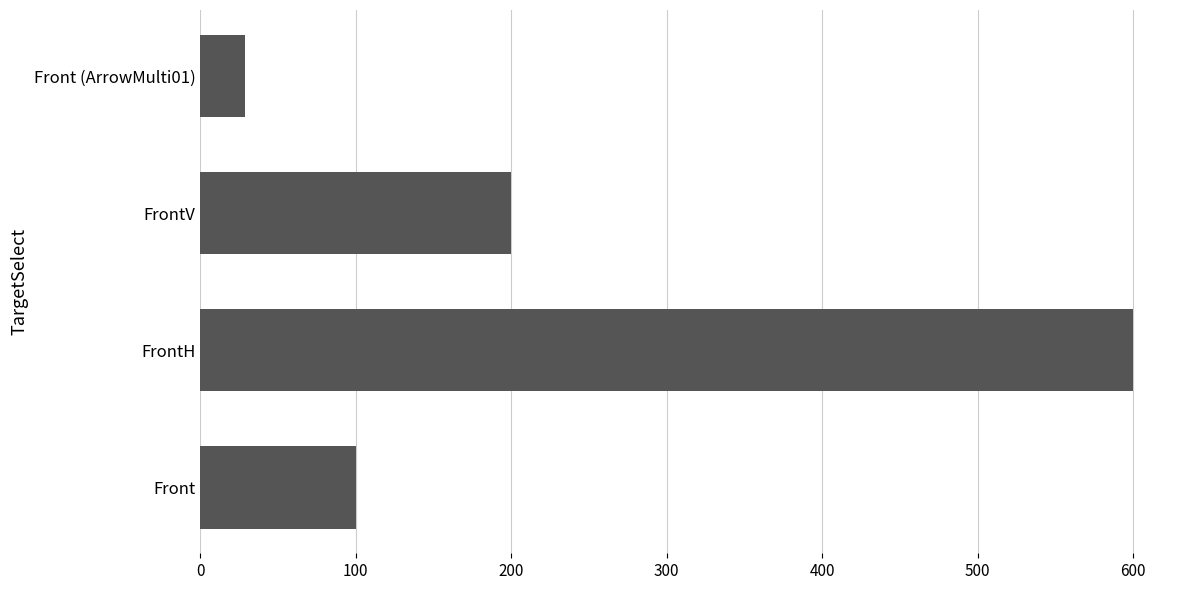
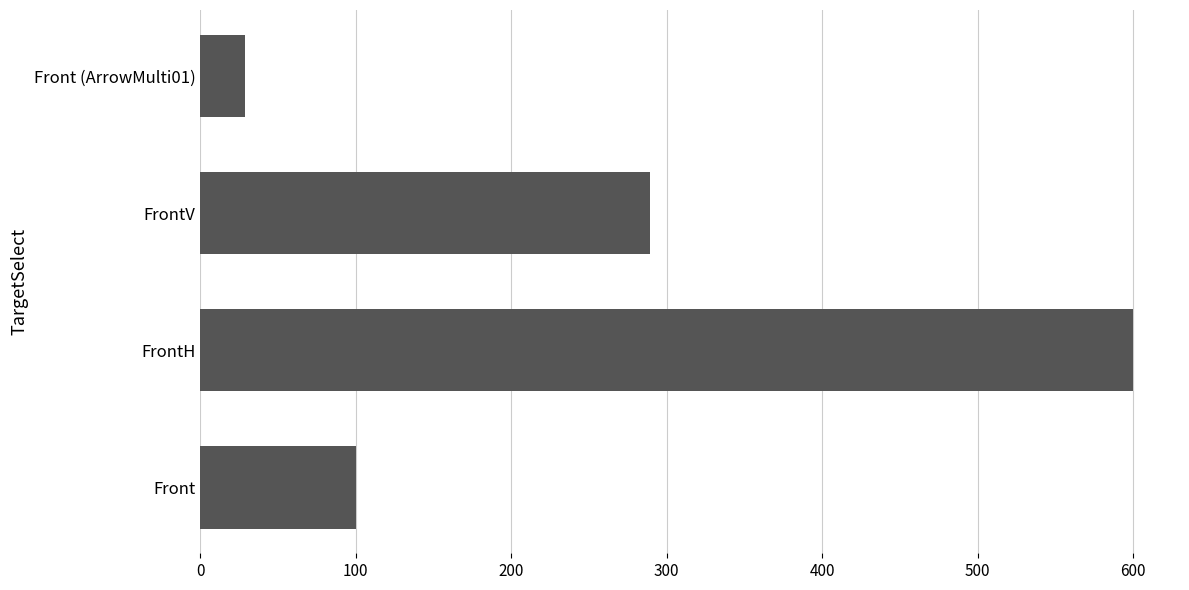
  {
    "Front (ArrowMulti01)": 29,
-   "FrontV": 200,
+   "FrontV": 289,
    "FrontH": 600,
    "Front": 100
  }
